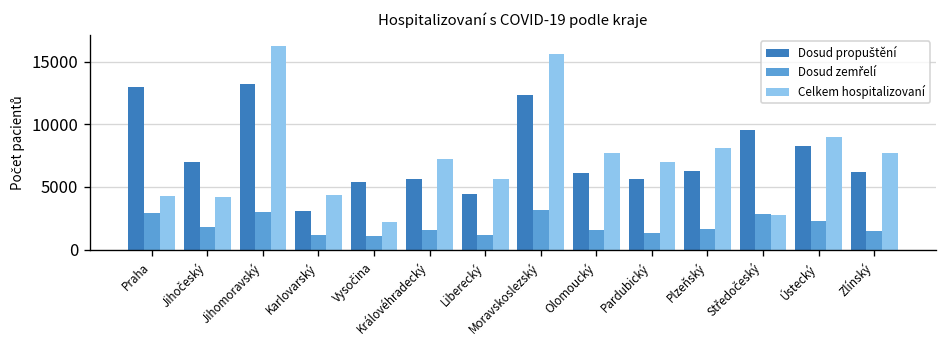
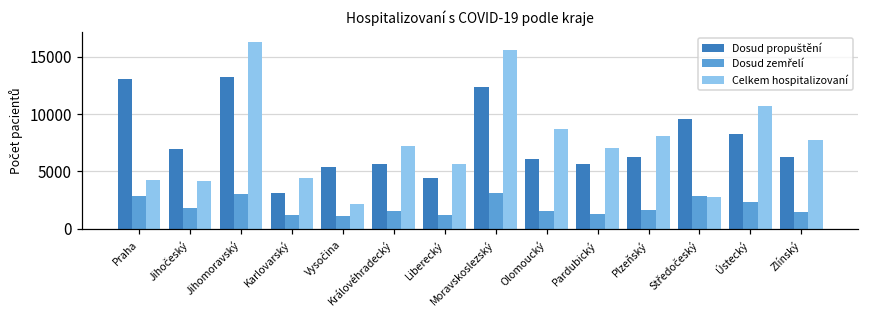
  {
    "Celkem hospitalizovaní": {
      "Praha": 4300,
      "Jihočeský": 4200,
      "Jihomoravský": 16300,
      "Karlovarský": 4400,
      "Vysočina": 2200,
      "Královéhradecký": 7200,
      "Liberecký": 5600,
      "Moravskoslezský": 15600,
-     "Olomoucký": 7700,
+     "Olomoucký": 8700,
      "Pardubický": 7000,
      "Plzeňský": 8100,
      "Středočeský": 2700,
-     "Ústecký": 9000,
+     "Ústecký": 10700,
      "Zlínský": 7700
    }
  }
